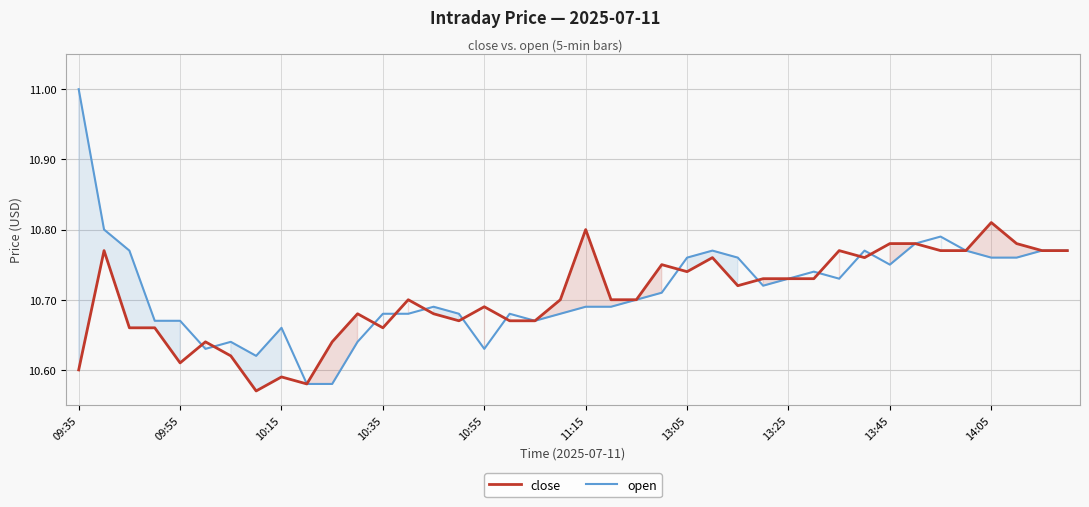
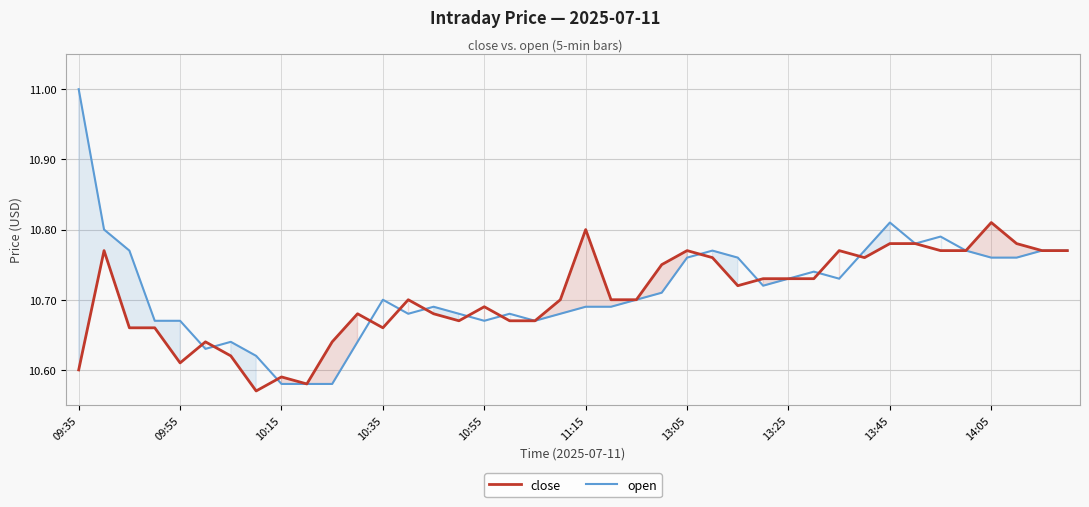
  {
    "close": {
      "09:35": 10.60,
      "09:55": 10.61,
      "10:15": 10.59,
      "10:35": 10.66,
      "10:55": 10.69,
      "11:15": 10.80,
-     "13:05": 10.74,
+     "13:05": 10.77,
      "13:45": 10.78,
      "14:05": 10.81
    },
    "open": {
      "09:35": 11.00,
      "09:55": 10.67,
-     "10:15": 10.66,
-     "10:35": 10.68,
-     "10:55": 10.63,
+     "10:15": 10.58,
+     "10:35": 10.70,
+     "10:55": 10.67,
      "11:15": 10.69,
      "13:05": 10.76,
-     "13:45": 10.75,
+     "13:45": 10.81,
      "14:05": 10.76
    }
  }
